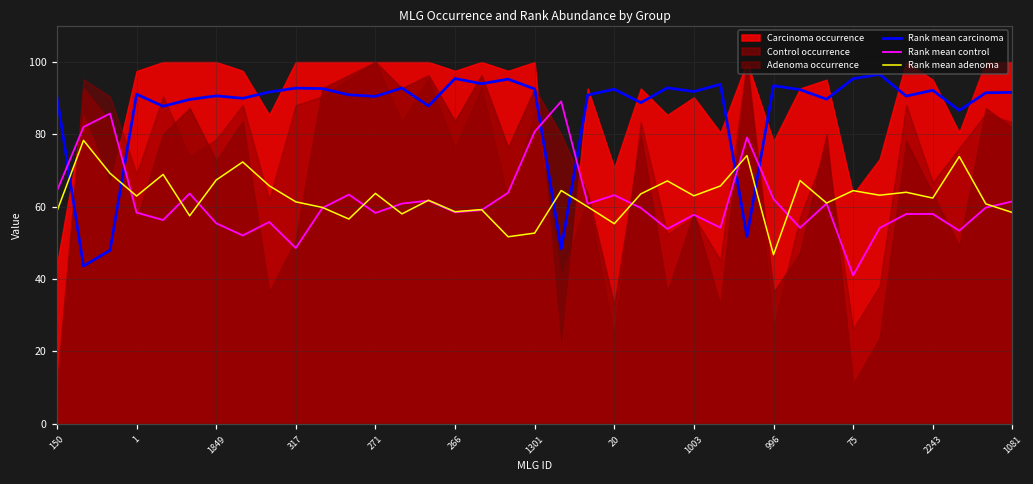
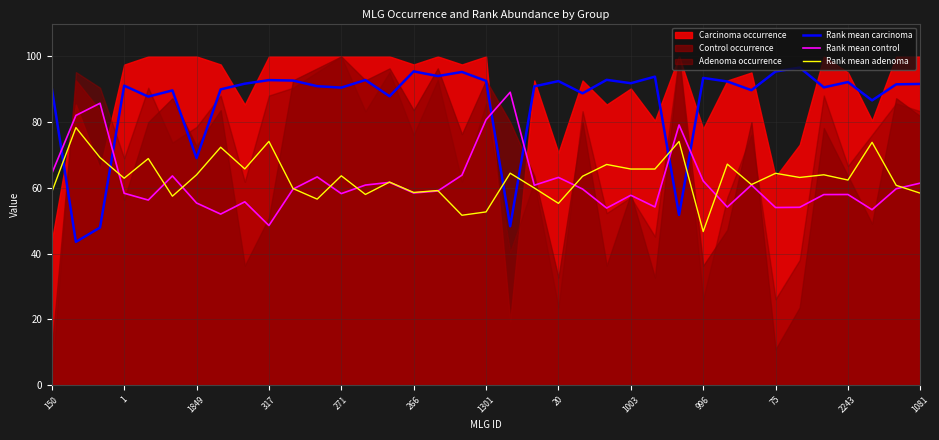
  {
    "Rank mean carcinoma": {
      "150": 90,
      "1": 91,
-     "1849": 91,
+     "1849": 69,
      "317": 93,
      "271": 91,
      "266": 95,
      "20": 92,
      "1003": 92,
      "996": 93,
      "75": 95,
      "2243": 92,
      "1081": 92
    },
    "Carcinoma occurrence": {
      "150": 44,
      "1": 98,
      "1849": 100,
      "317": 100,
      "266": 98,
      "1301": 100,
      "20": 71,
      "1003": 90,
      "996": 78,
      "75": 63,
      "2243": 95,
      "1081": 100
    },
    "Rank mean control": {
      "150": 64,
      "1": 58,
      "1849": 55,
      "317": 49,
      "271": 58,
      "1301": 81,
      "20": 63,
      "996": 62,
-     "75": 41,
+     "75": 54,
      "2243": 58,
      "1081": 61
    },
    "Rank mean adenoma": {
      "150": 59,
      "1": 63,
-     "1849": 67,
-     "317": 61,
+     "1849": 64,
+     "317": 74,
      "271": 64,
      "1301": 53,
      "20": 55,
-     "1003": 63,
+     "1003": 66,
      "996": 47,
      "75": 64,
      "2243": 62,
      "1081": 58
    }
  }
